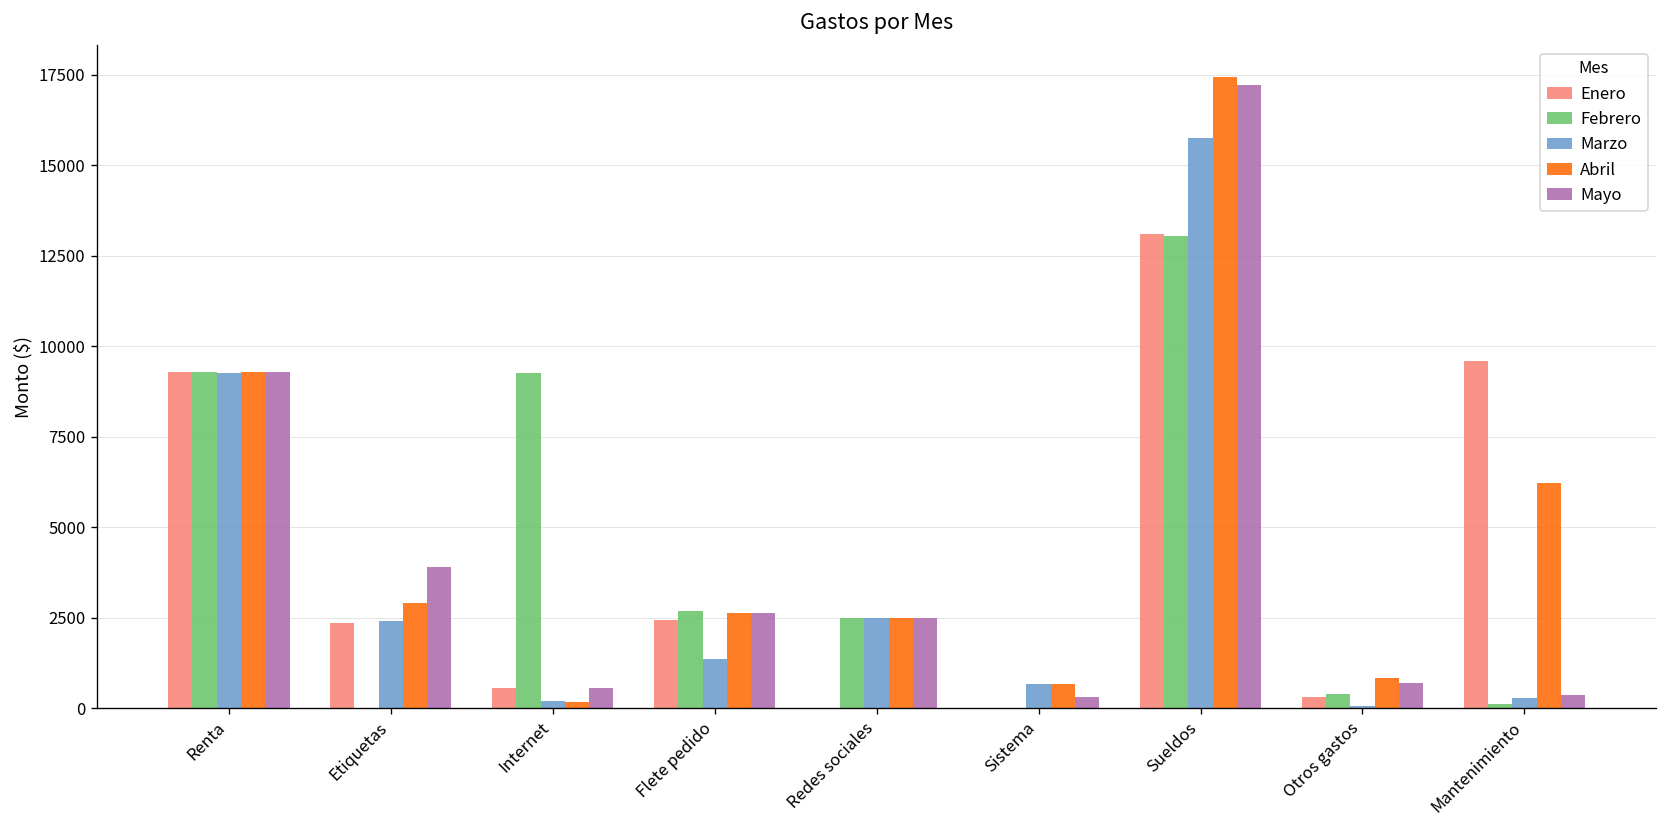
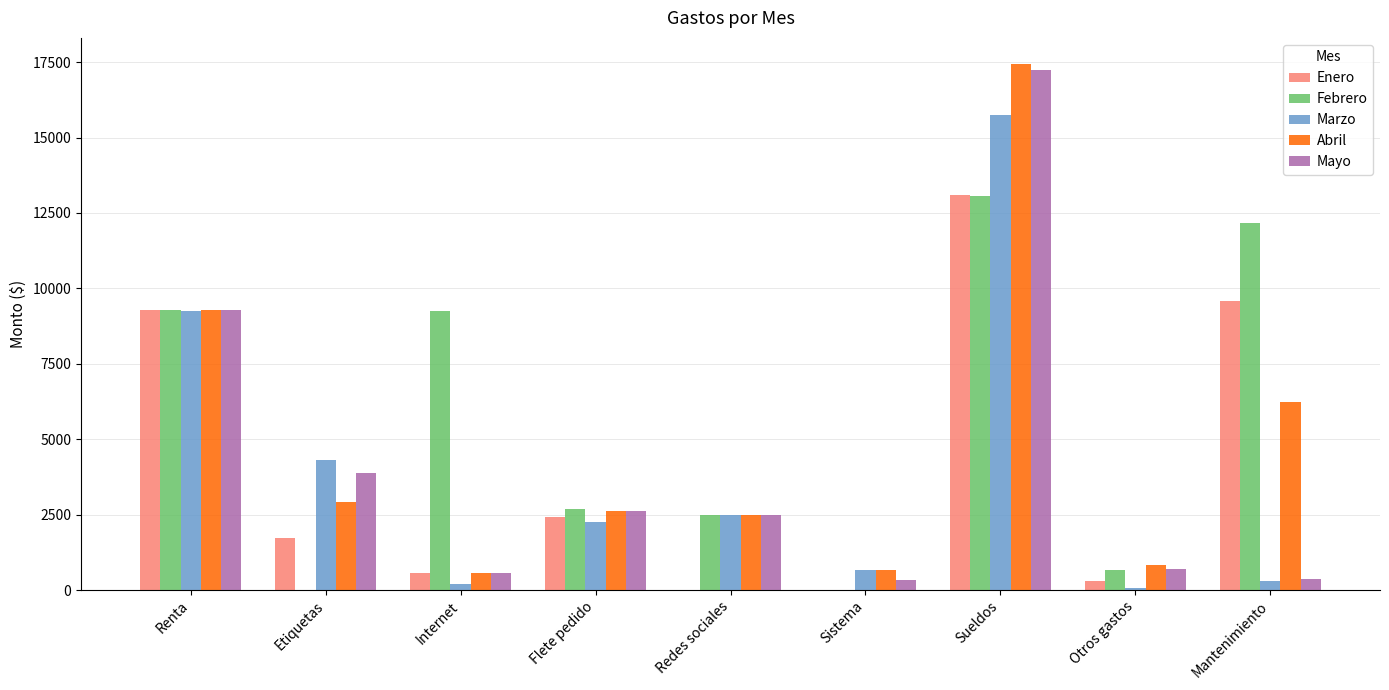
  {
    "Enero": {
      "Renta": 9300,
-     "Etiquetas": 2300,
+     "Etiquetas": 1700,
      "Internet": 600,
      "Flete pedido": 2400,
      "Redes sociales": 0,
      "Sistema": 0,
      "Sueldos": 13100,
      "Otros gastos": 300,
      "Mantenimiento": 9600
    },
    "Febrero": {
      "Renta": 9300,
      "Etiquetas": 0,
      "Internet": 9300,
      "Flete pedido": 2700,
      "Redes sociales": 2500,
      "Sistema": 0,
      "Sueldos": 13100,
-     "Otros gastos": 400,
-     "Mantenimiento": 100
+     "Otros gastos": 700,
+     "Mantenimiento": 12200
    },
    "Marzo": {
      "Renta": 9300,
-     "Etiquetas": 2400,
+     "Etiquetas": 4300,
      "Internet": 200,
-     "Flete pedido": 1400,
+     "Flete pedido": 2200,
      "Redes sociales": 2500,
      "Sistema": 700,
      "Sueldos": 15800,
      "Mantenimiento": 300
    },
    "Abril": {
      "Renta": 9300,
      "Etiquetas": 2900,
-     "Internet": 200,
+     "Internet": 600,
      "Flete pedido": 2600,
      "Redes sociales": 2500,
      "Sistema": 700,
      "Sueldos": 17400,
      "Otros gastos": 800,
      "Mantenimiento": 6200
    },
    "Mayo": {
      "Renta": 9300,
      "Etiquetas": 3900,
      "Internet": 600,
      "Flete pedido": 2600,
      "Redes sociales": 2500,
      "Sistema": 300,
      "Sueldos": 17200,
      "Otros gastos": 700,
      "Mantenimiento": 400
    }
  }
